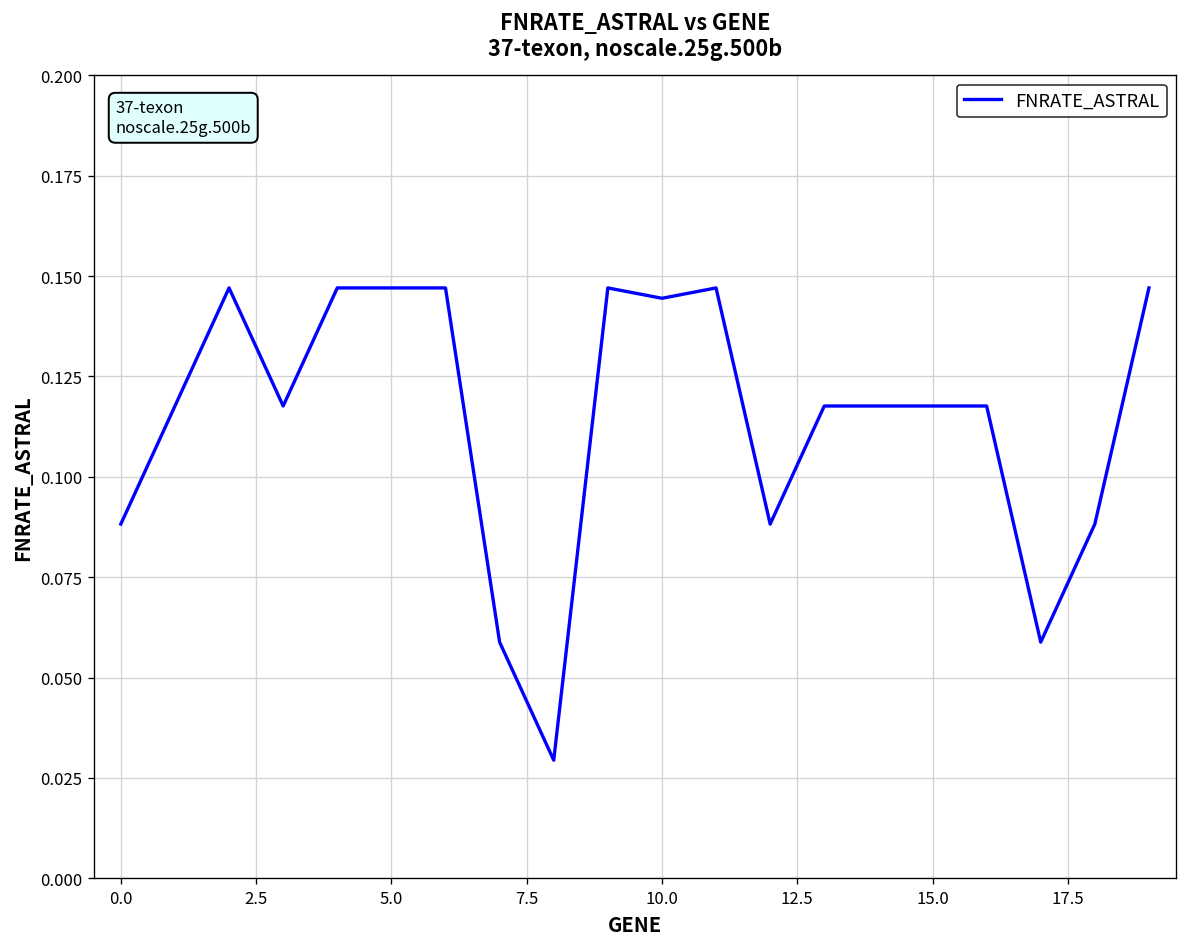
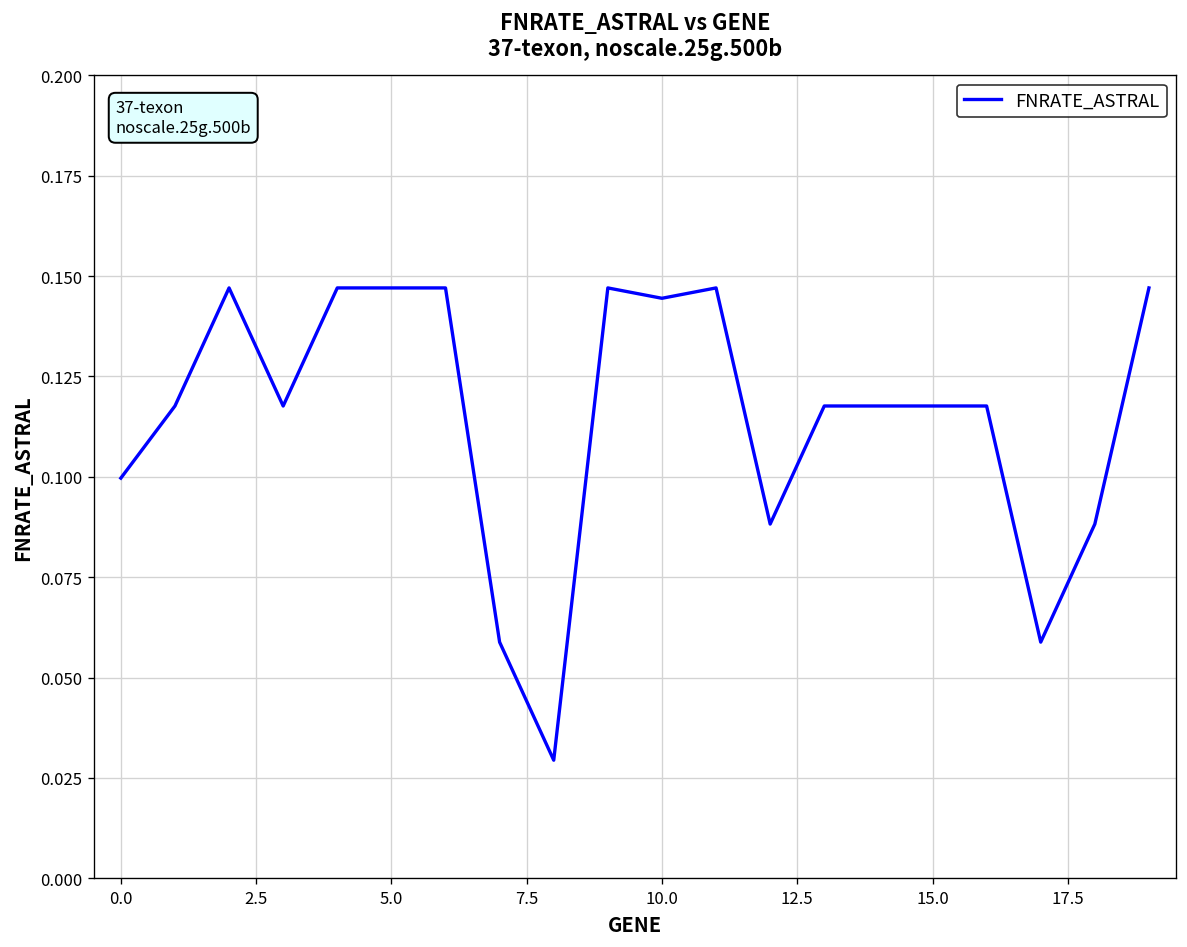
  {
-   "0.0": 0.088,
+   "0.0": 0.100,
    "5.0": 0.147,
    "10.0": 0.144,
    "15.0": 0.118
  }
